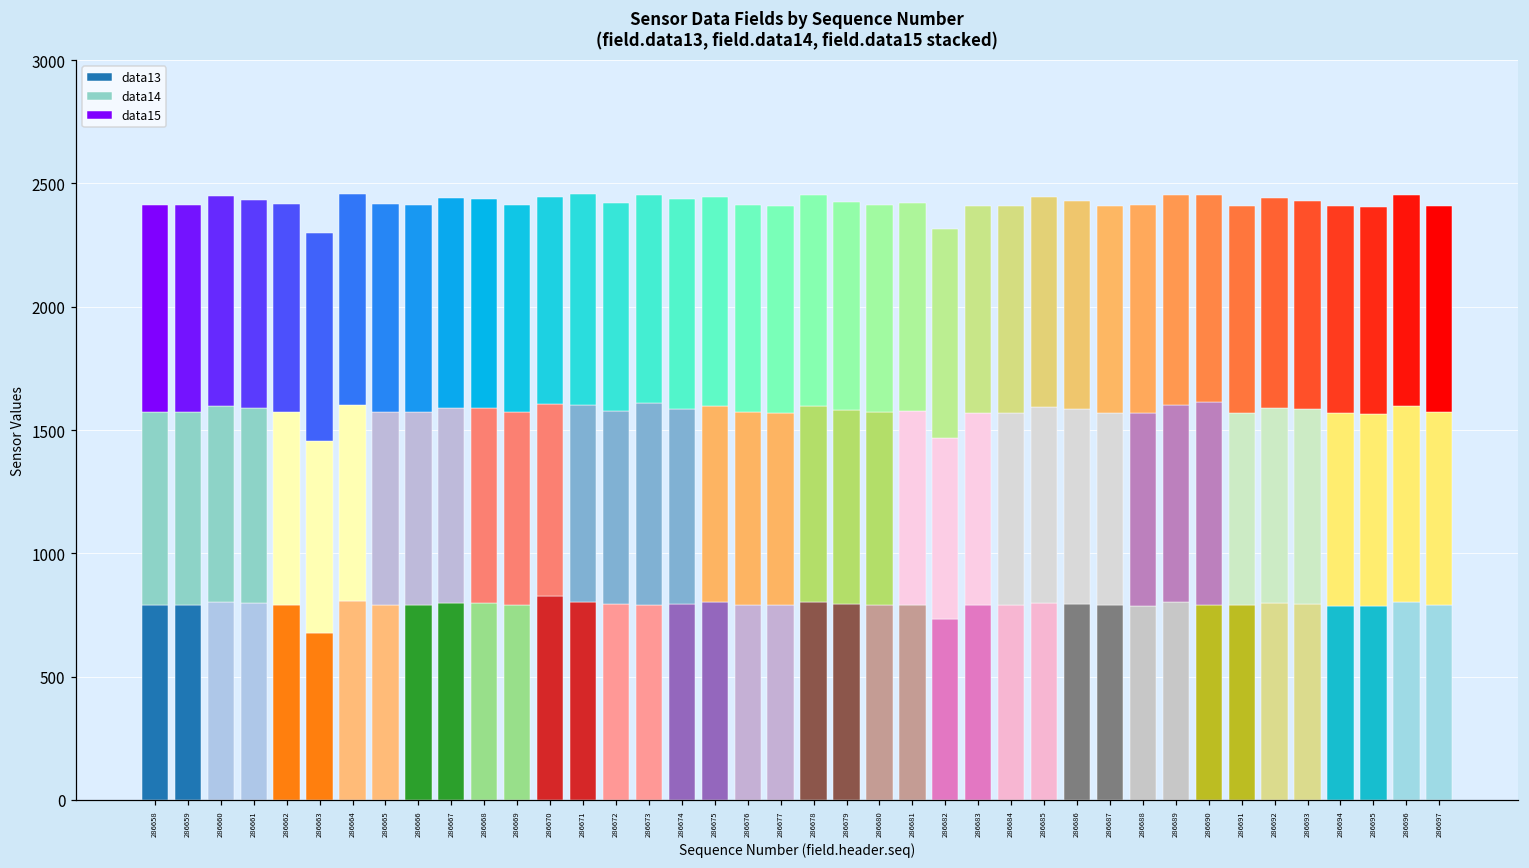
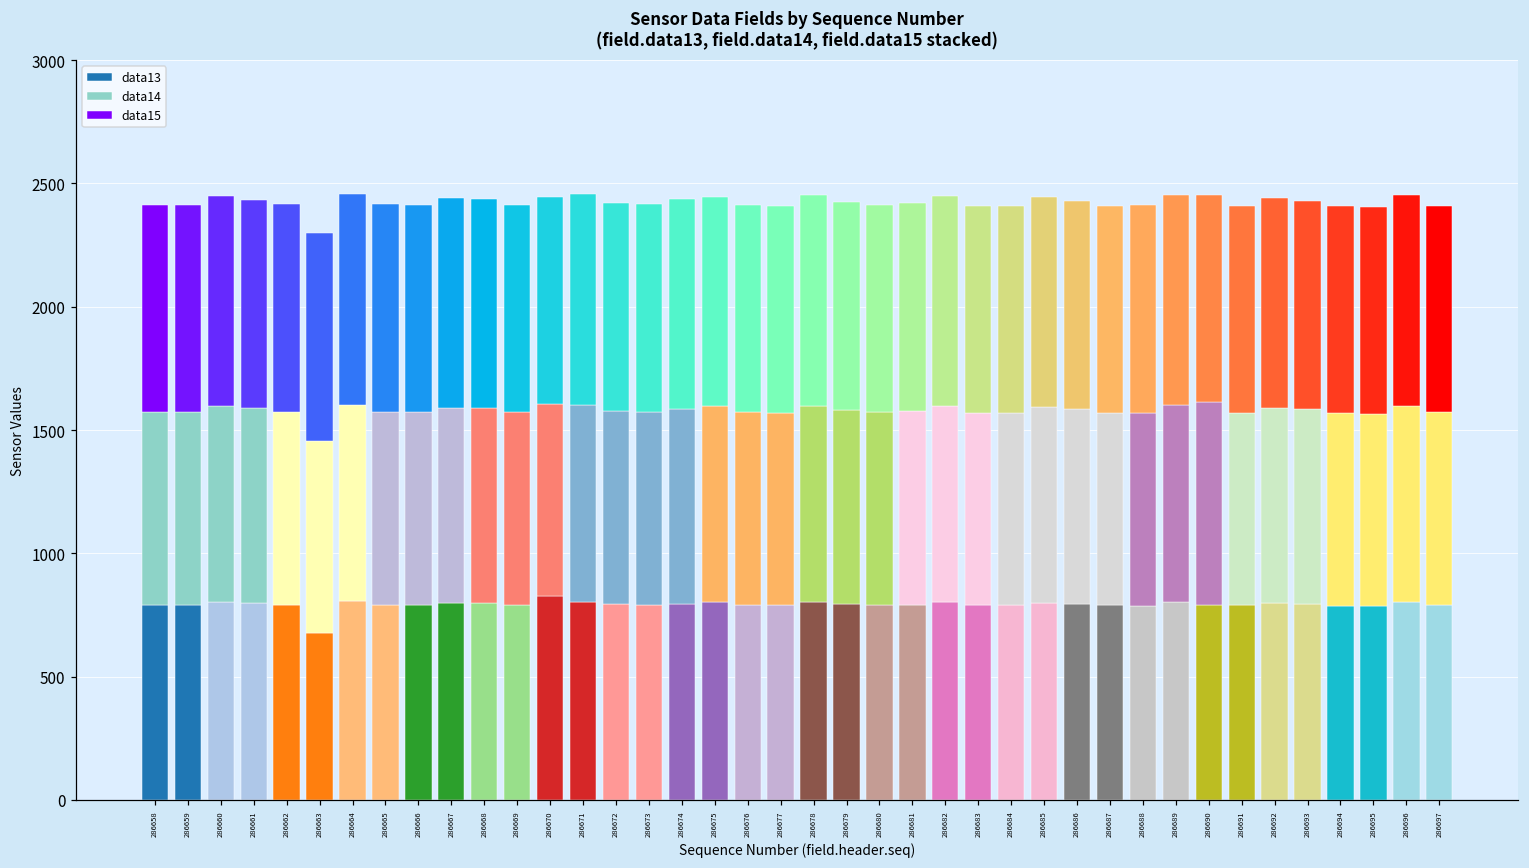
  {
    "data13": {
      "286658": 790,
      "286659": 790,
      "286660": 800,
      "286661": 800,
      "286662": 790,
      "286663": 680,
      "286664": 810,
      "286665": 790,
      "286666": 790,
      "286667": 800,
      "286668": 800,
      "286669": 790,
      "286670": 830,
      "286671": 800,
      "286672": 790,
      "286673": 790,
      "286674": 800,
      "286675": 800,
      "286676": 790,
      "286677": 790,
      "286678": 800,
      "286679": 790,
      "286680": 790,
      "286681": 790,
-     "286682": 740,
+     "286682": 800,
      "286683": 790,
      "286684": 790,
      "286685": 800,
      "286686": 800,
      "286687": 790,
      "286688": 790,
      "286689": 800,
      "286690": 790,
      "286691": 790,
      "286692": 800,
      "286693": 800,
      "286694": 790,
      "286695": 790,
      "286696": 800,
      "286697": 790
    },
    "data14": {
      "286658": 780,
      "286659": 780,
      "286660": 800,
      "286661": 790,
      "286662": 780,
      "286663": 780,
      "286664": 800,
      "286665": 780,
      "286666": 780,
      "286667": 790,
      "286668": 790,
      "286669": 780,
      "286670": 780,
      "286671": 800,
      "286672": 790,
-     "286673": 820,
+     "286673": 780,
      "286674": 790,
      "286675": 790,
      "286676": 780,
      "286677": 780,
      "286678": 800,
      "286679": 790,
      "286680": 780,
      "286681": 790,
-     "286682": 730,
+     "286682": 800,
      "286683": 780,
      "286684": 780,
      "286685": 790,
      "286686": 790,
      "286687": 780,
      "286688": 780,
      "286689": 800,
      "286690": 820,
      "286691": 780,
      "286692": 790,
      "286693": 790,
      "286694": 780,
      "286695": 780,
      "286696": 800,
      "286697": 780
    },
    "data15": {
      "286658": 840,
      "286659": 840,
      "286660": 850,
      "286661": 850,
      "286662": 840,
      "286663": 840,
      "286664": 850,
      "286665": 840,
      "286666": 840,
      "286667": 850,
      "286668": 850,
      "286669": 840,
      "286670": 840,
      "286671": 860,
      "286672": 840,
      "286673": 840,
      "286674": 850,
      "286675": 850,
      "286676": 840,
      "286677": 840,
      "286678": 850,
      "286679": 840,
      "286680": 840,
      "286681": 850,
      "286682": 850,
      "286683": 840,
      "286684": 840,
      "286685": 850,
      "286686": 840,
      "286687": 840,
      "286688": 840,
      "286689": 850,
      "286690": 840,
      "286691": 840,
      "286692": 850,
      "286693": 840,
      "286694": 840,
      "286695": 840,
      "286696": 850,
      "286697": 840
    }
  }
